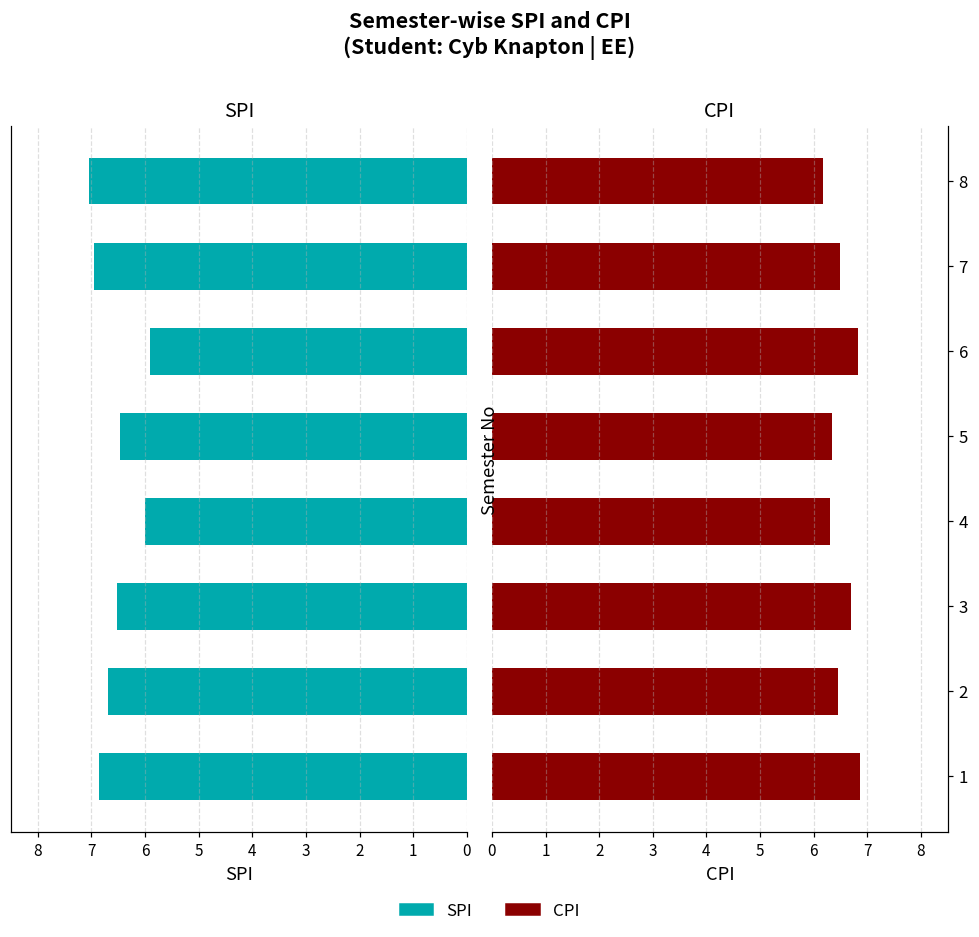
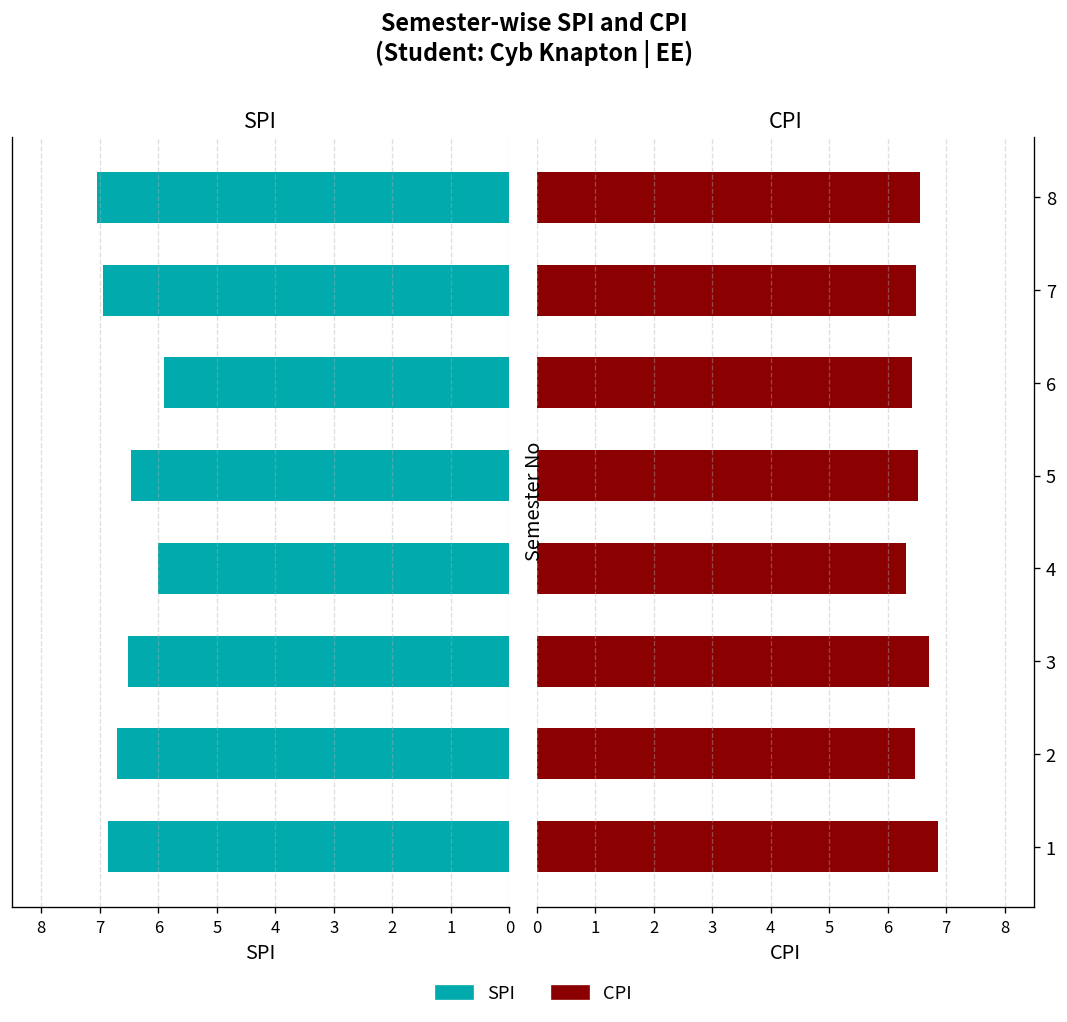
  {
    "CPI": {
-     "8": 6.2,
+     "8": 6.6,
      "7": 6.5,
-     "6": 6.8,
-     "5": 6.3,
+     "6": 6.4,
+     "5": 6.5,
      "4": 6.3,
      "3": 6.7,
      "2": 6.5,
      "1": 6.9
    }
  }
